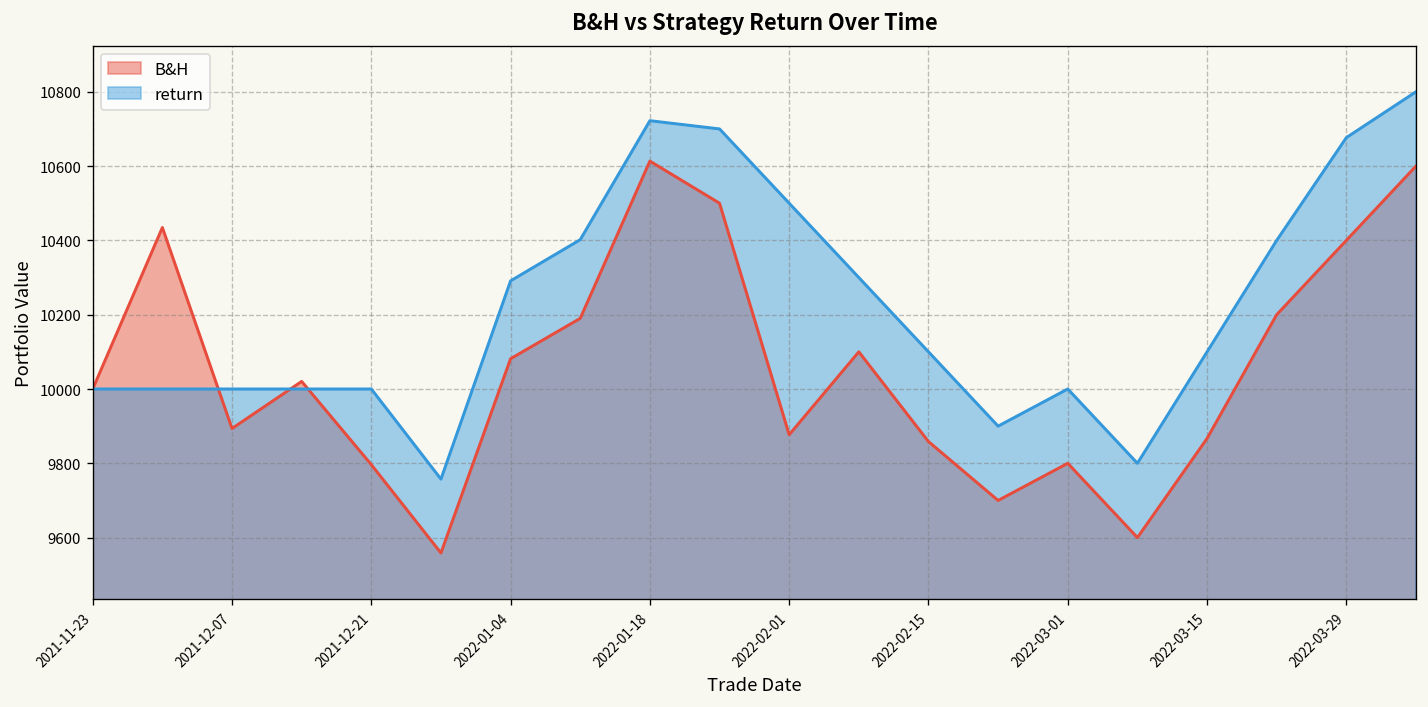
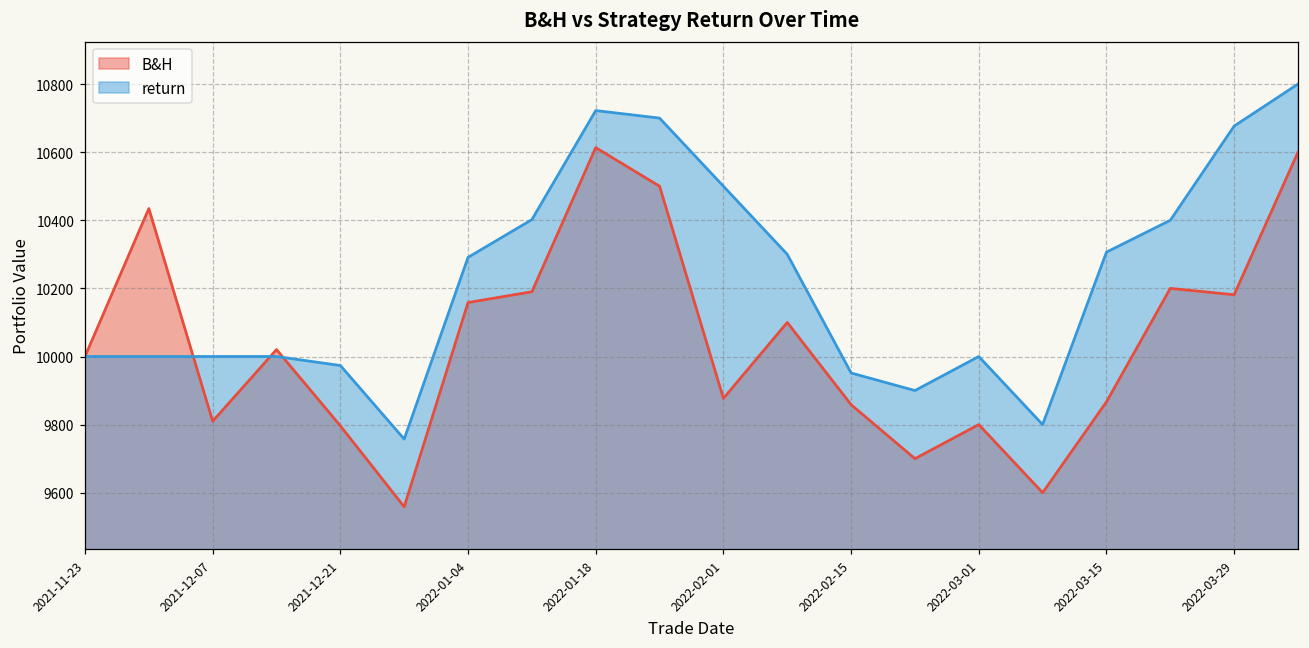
  {
    "B&H": {
-     "2021-12-07": 9890,
+     "2021-12-07": 9810,
      "2021-12-21": 9800,
-     "2022-01-04": 10080,
+     "2022-01-04": 10160,
      "2022-01-18": 10610,
      "2022-02-01": 9880,
      "2022-02-15": 9860,
      "2022-03-01": 9800,
      "2022-03-15": 9870,
-     "2022-03-29": 10400
+     "2022-03-29": 10180
    },
    "return": {
      "2021-12-07": 10000,
-     "2021-12-21": 10000,
+     "2021-12-21": 9970,
      "2022-01-04": 10290,
      "2022-01-18": 10720,
      "2022-02-01": 10500,
-     "2022-02-15": 10100,
+     "2022-02-15": 9950,
      "2022-03-01": 10000,
-     "2022-03-15": 10100,
+     "2022-03-15": 10310,
      "2022-03-29": 10680
    }
  }
